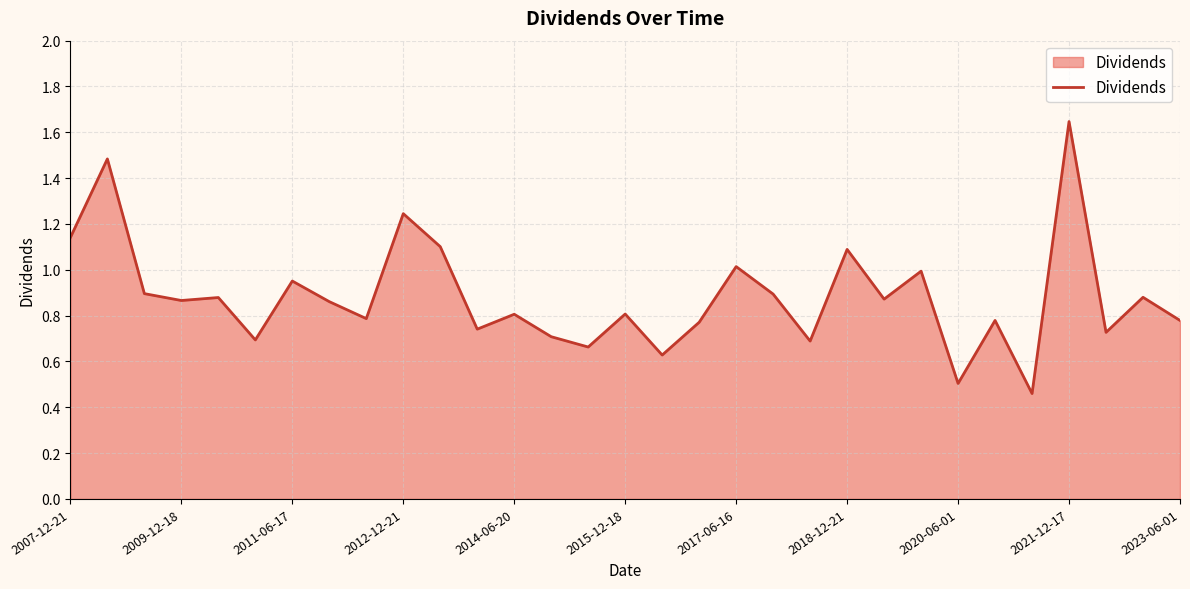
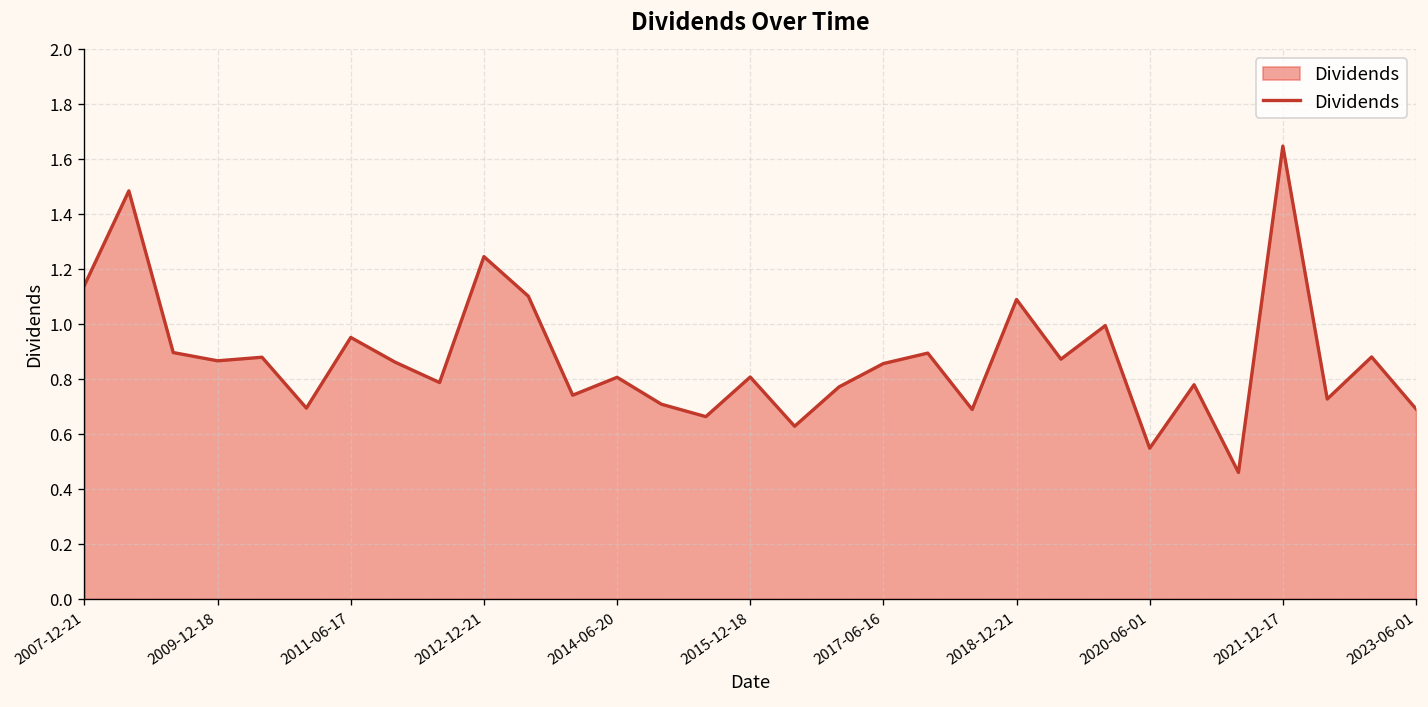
  {
    "2007-12-21": 1.14,
    "2009-12-18": 0.87,
    "2011-06-17": 0.95,
    "2012-12-21": 1.25,
    "2014-06-20": 0.81,
    "2015-12-18": 0.81,
-   "2017-06-16": 1.01,
+   "2017-06-16": 0.86,
    "2018-12-21": 1.09,
-   "2020-06-01": 0.50,
+   "2020-06-01": 0.55,
    "2021-12-17": 1.65,
-   "2023-06-01": 0.78
+   "2023-06-01": 0.69
  }
